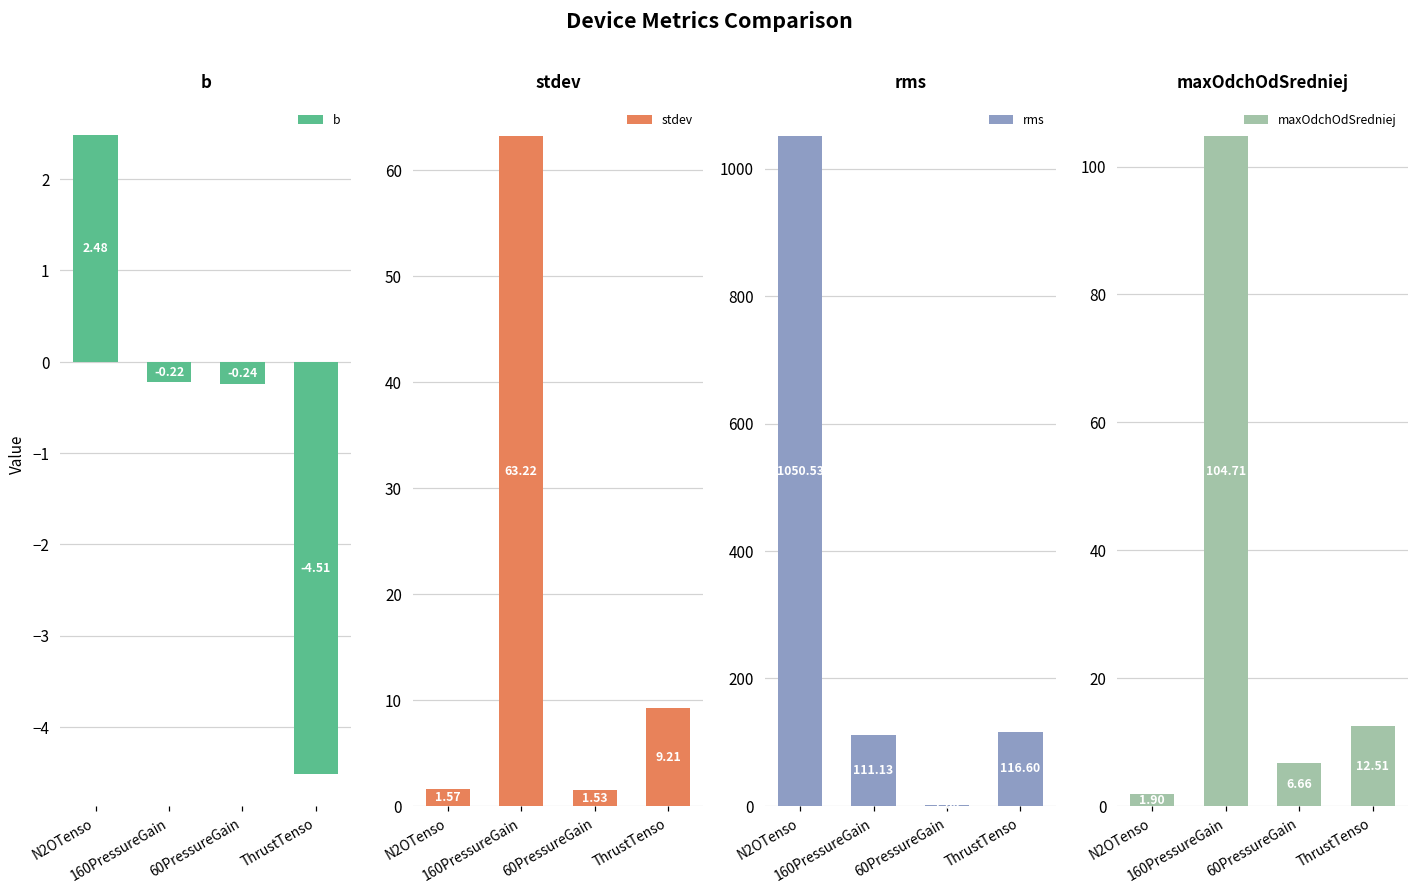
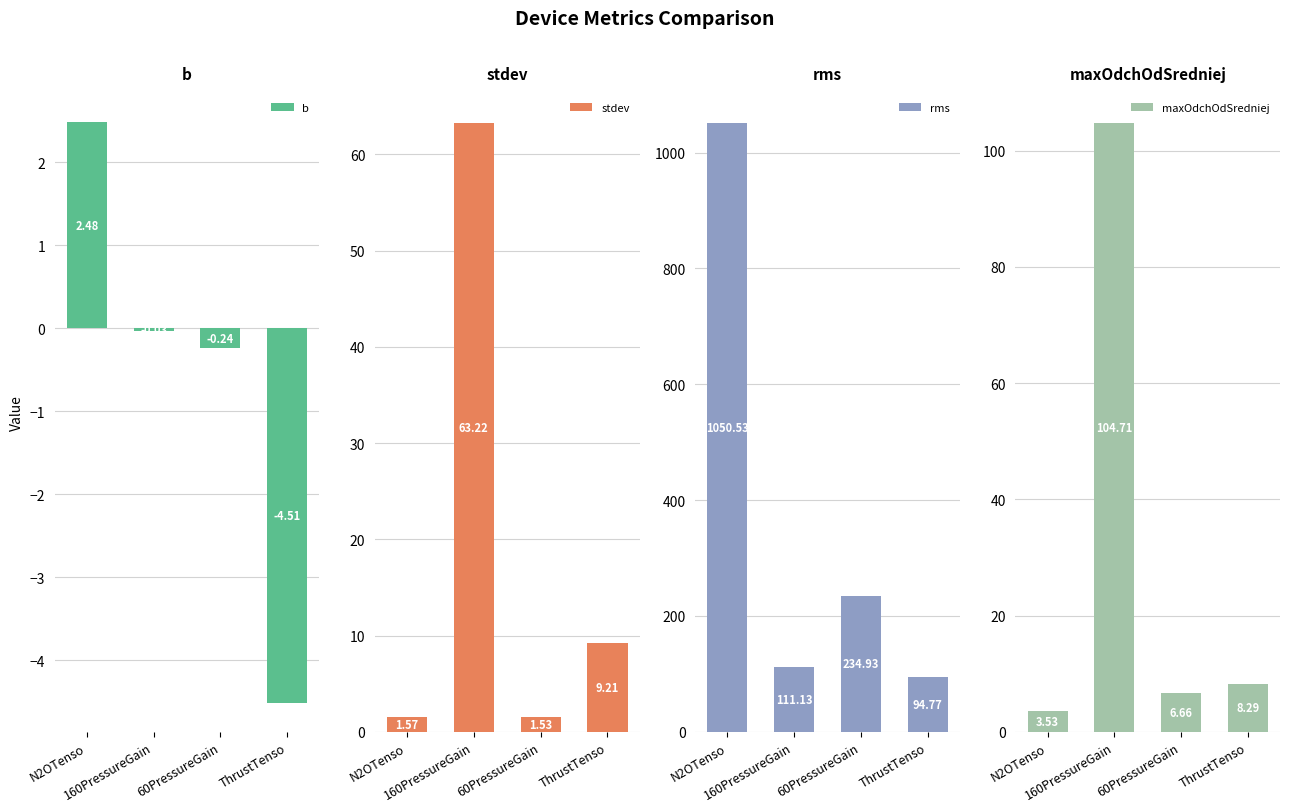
  {
    "b": {
-     "160PressureGain": -0.2
+     "160PressureGain": 0.0
    },
    "stdev": {
      "N2OTenso": 1.57,
      "160PressureGain": 63.22,
      "60PressureGain": 1.53,
      "ThrustTenso": 9.21
    },
    "rms": {
      "N2OTenso": 1050.53,
      "160PressureGain": 111.13,
-     "60PressureGain": 0,
-     "ThrustTenso": 116.60
+     "60PressureGain": 230,
+     "ThrustTenso": 94.77
    },
    "maxOdchOdSredniej": {
-     "N2OTenso": 1.90,
+     "N2OTenso": 3.53,
      "160PressureGain": 104.71,
      "60PressureGain": 6.66,
-     "ThrustTenso": 12.51
+     "ThrustTenso": 8.29
    }
  }
